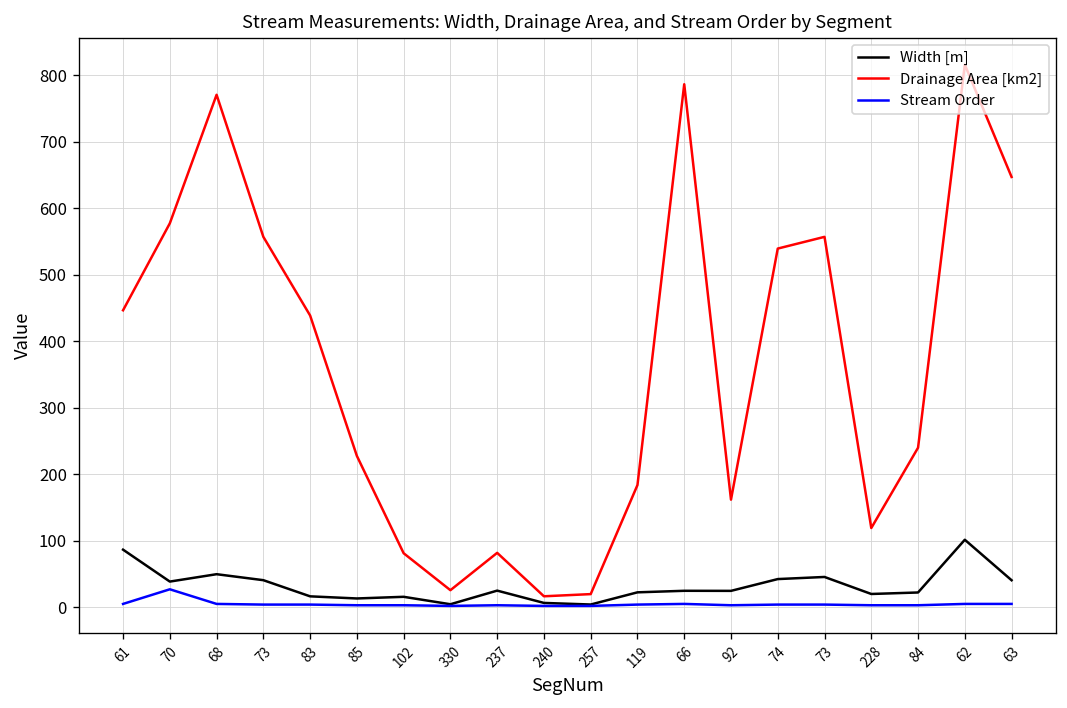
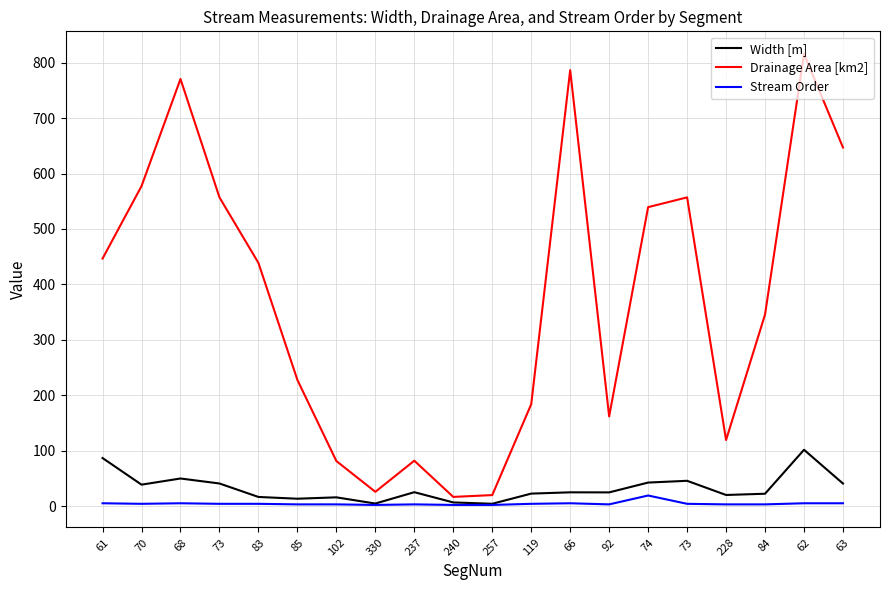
  {
    "Width [m]": {
      "61": 90,
      "70": 40,
      "68": 50,
      "83": 20,
      "85": 10,
      "102": 20,
      "237": 30,
      "119": 20,
      "66": 20,
      "92": 20,
      "74": 40,
      "228": 20,
      "84": 20,
      "62": 100,
      "63": 40
    },
    "Drainage Area [km2]": {
      "61": 450,
      "70": 580,
      "68": 770,
      "83": 440,
      "85": 230,
      "102": 80,
      "330": 30,
      "237": 80,
      "240": 20,
      "257": 20,
      "119": 180,
      "66": 790,
      "92": 160,
      "74": 540,
      "228": 120,
-     "84": 240,
+     "84": 350,
      "63": 650
    },
    "Stream Order": {
      "61": 10,
-     "70": 30,
+     "70": 0,
      "68": 10,
      "83": 0,
      "85": 0,
      "102": 0,
      "237": 0,
      "119": 0,
      "66": 10,
      "92": 0,
-     "74": 0,
+     "74": 20,
      "228": 0,
      "84": 0,
      "62": 10,
      "63": 10
    }
  }
